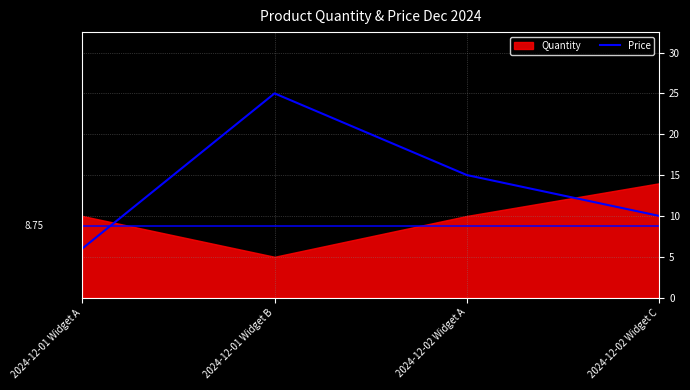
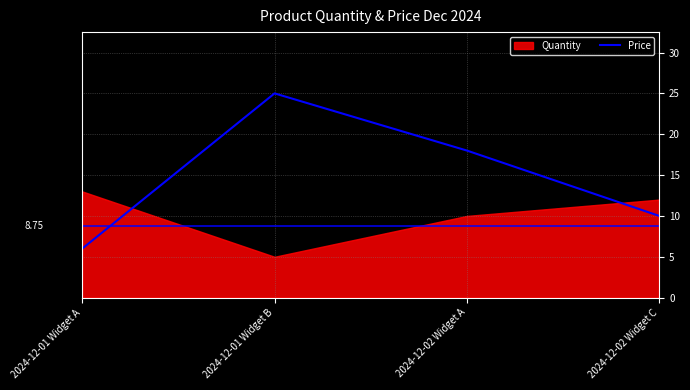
  {
    "Quantity": {
-     "2024-12-01 Widget A": 10,
+     "2024-12-01 Widget A": 13,
      "2024-12-01 Widget B": 5,
      "2024-12-02 Widget A": 10,
-     "2024-12-02 Widget C": 14
+     "2024-12-02 Widget C": 12
    },
    "Price": {
      "2024-12-01 Widget A": 6,
      "2024-12-01 Widget B": 25,
-     "2024-12-02 Widget A": 15,
+     "2024-12-02 Widget A": 18,
      "2024-12-02 Widget C": 10
    }
  }
